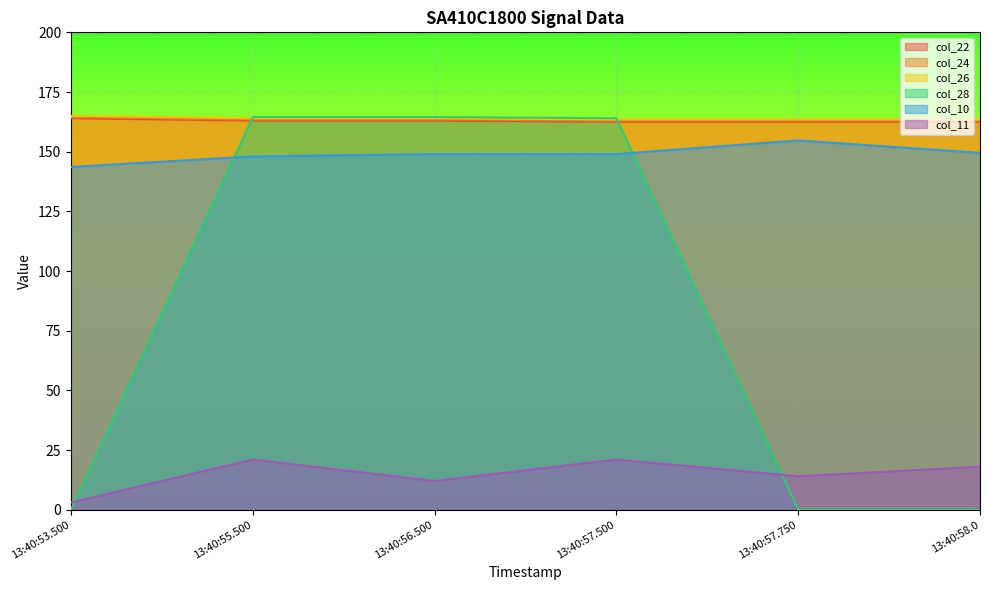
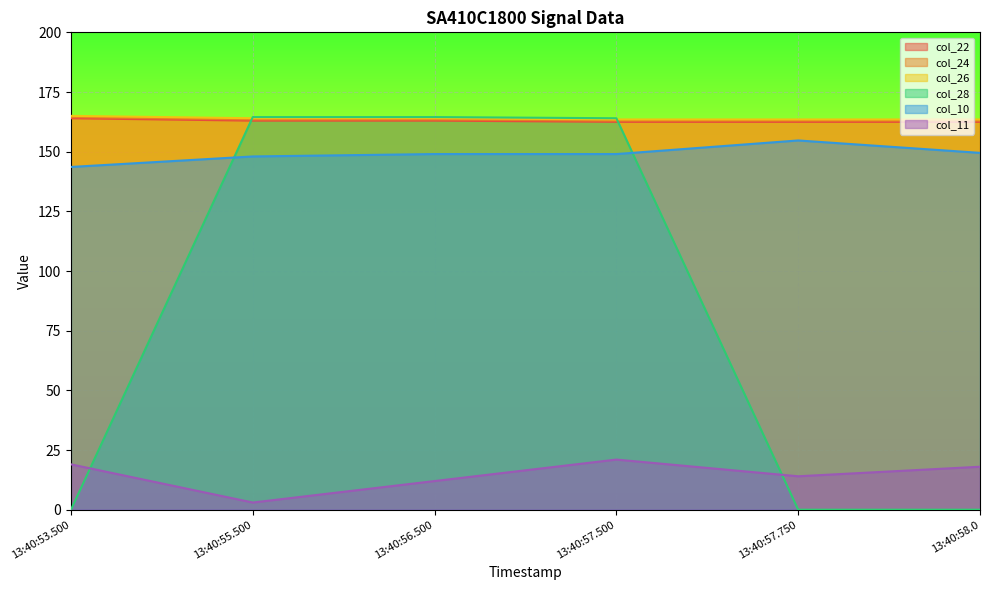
  {
    "col_28": {
      "13:40:53.500": 0,
      "13:40:57.750": 0,
      "13:40:58.0": 0
    },
    "col_10": {
      "13:40:53.500": 144,
      "13:40:55.500": 148,
      "13:40:56.500": 149,
      "13:40:57.500": 149,
      "13:40:57.750": 155,
      "13:40:58.0": 150
    },
    "col_11": {
-     "13:40:53.500": 3,
-     "13:40:55.500": 21,
+     "13:40:53.500": 19,
+     "13:40:55.500": 3,
      "13:40:56.500": 12,
      "13:40:57.500": 21,
      "13:40:57.750": 14,
      "13:40:58.0": 18
    }
  }
